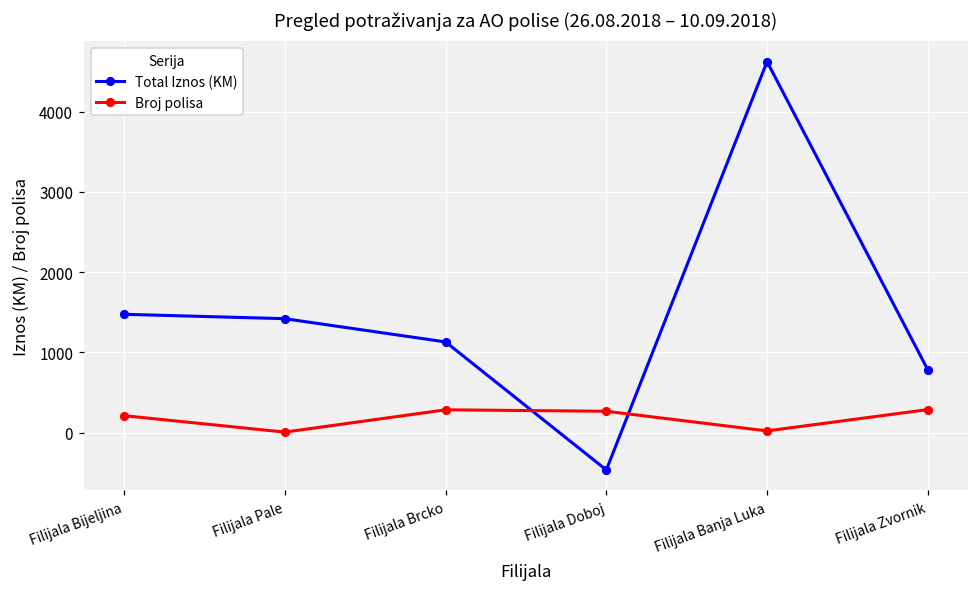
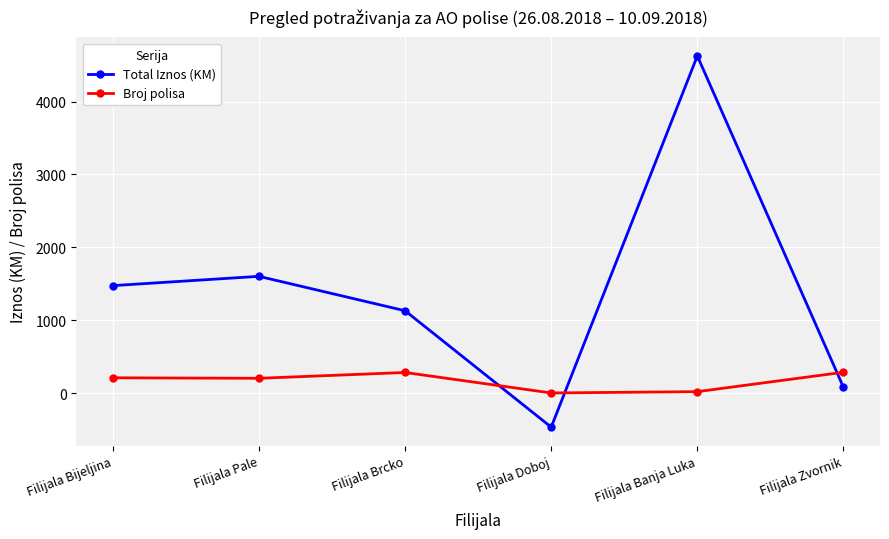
  {
    "Total Iznos (KM)": {
      "Filijala Bijeljina": 1500,
-     "Filijala Pale": 1400,
+     "Filijala Pale": 1600,
      "Filijala Brcko": 1100,
      "Filijala Doboj": -500,
      "Filijala Banja Luka": 4600,
-     "Filijala Zvornik": 800
+     "Filijala Zvornik": 100
    },
    "Broj polisa": {
      "Filijala Bijeljina": 200,
-     "Filijala Pale": 0,
+     "Filijala Pale": 200,
      "Filijala Brcko": 300,
-     "Filijala Doboj": 300,
+     "Filijala Doboj": 0,
      "Filijala Banja Luka": 0,
      "Filijala Zvornik": 300
    }
  }
